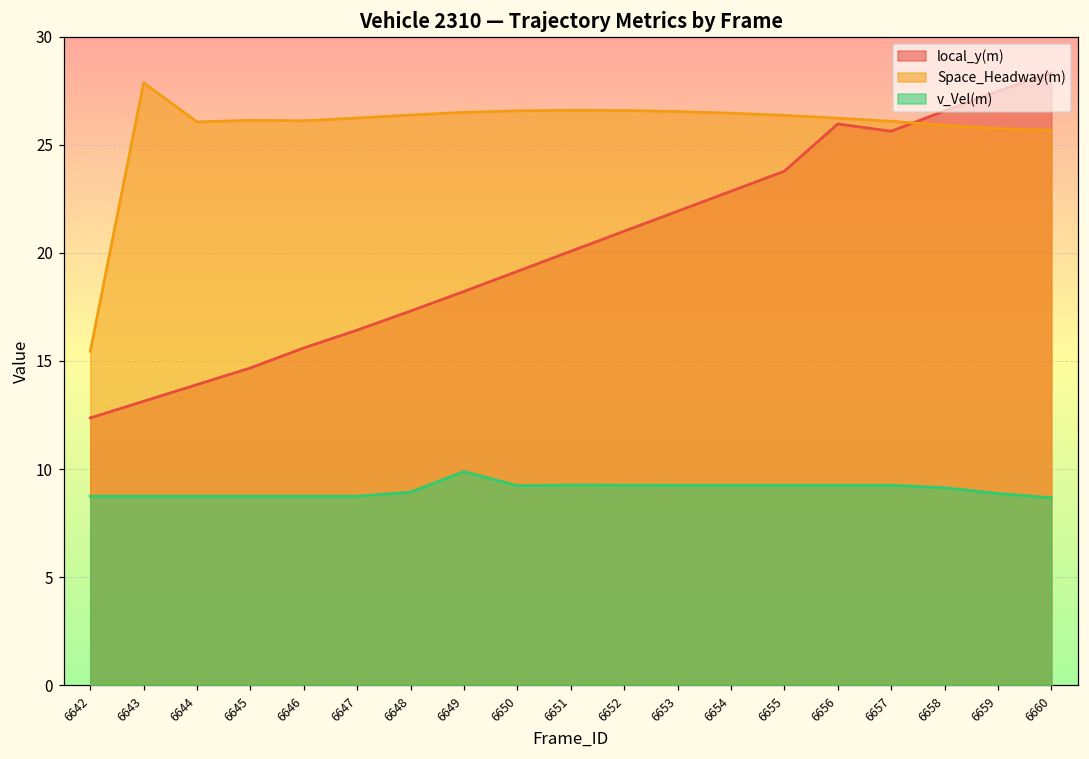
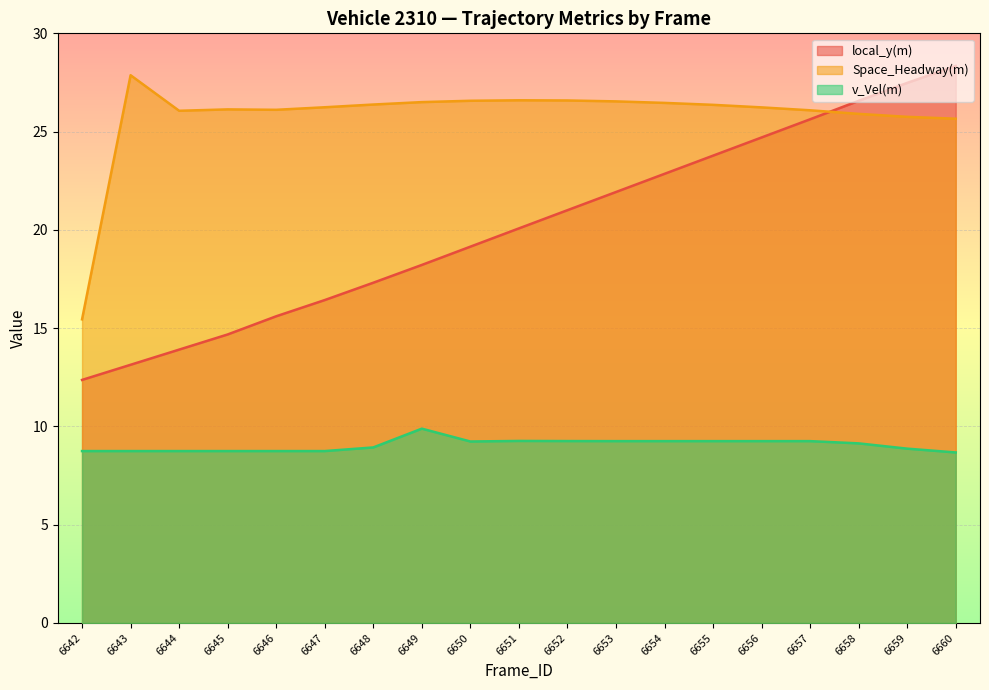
  {
    "local_y(m)": {
      "6642": 12.4,
      "6643": 13.1,
      "6644": 13.9,
      "6645": 14.7,
      "6646": 15.6,
      "6647": 16.4,
      "6648": 17.3,
      "6649": 18.2,
      "6650": 19.1,
      "6651": 20.1,
      "6652": 21.0,
      "6653": 21.9,
      "6654": 22.9,
      "6655": 23.8,
-     "6656": 26.0,
+     "6656": 24.7,
      "6657": 25.6
    },
    "Space_Headway(m)": {
      "6642": 15.4,
      "6643": 27.9,
      "6644": 26.1,
      "6645": 26.1,
      "6646": 26.1,
      "6647": 26.2,
      "6648": 26.4,
      "6649": 26.5,
      "6650": 26.6,
      "6651": 26.6,
      "6652": 26.6,
      "6653": 26.5,
      "6654": 26.5,
      "6655": 26.4,
      "6656": 26.2,
      "6657": 26.1,
      "6658": 25.9,
      "6659": 25.8,
      "6660": 25.7
    },
    "v_Vel(m)": {
      "6642": 8.7,
      "6643": 8.7,
      "6644": 8.7,
      "6645": 8.7,
      "6646": 8.7,
      "6647": 8.7,
      "6648": 8.9,
      "6649": 9.9,
      "6650": 9.2,
      "6651": 9.3,
      "6652": 9.3,
      "6653": 9.3,
      "6654": 9.3,
      "6655": 9.3,
      "6656": 9.3,
      "6657": 9.3,
      "6658": 9.1,
      "6659": 8.9,
      "6660": 8.7
    }
  }
